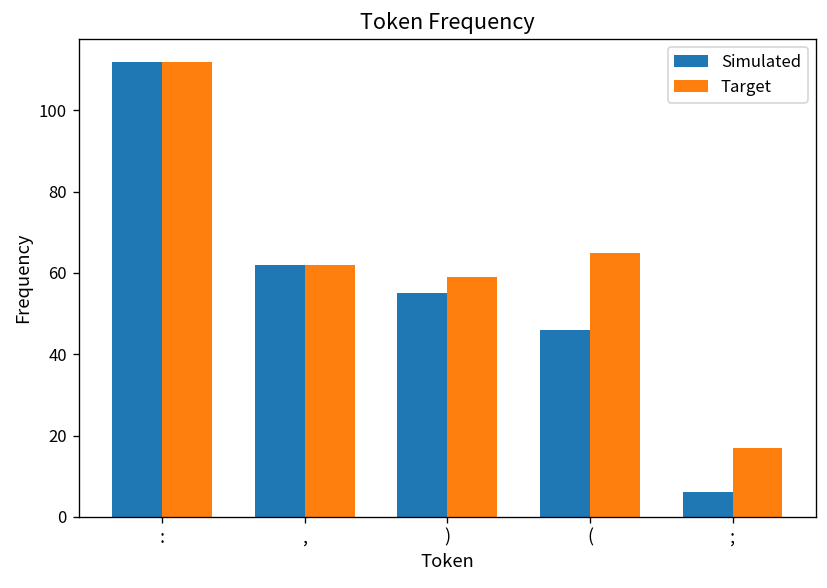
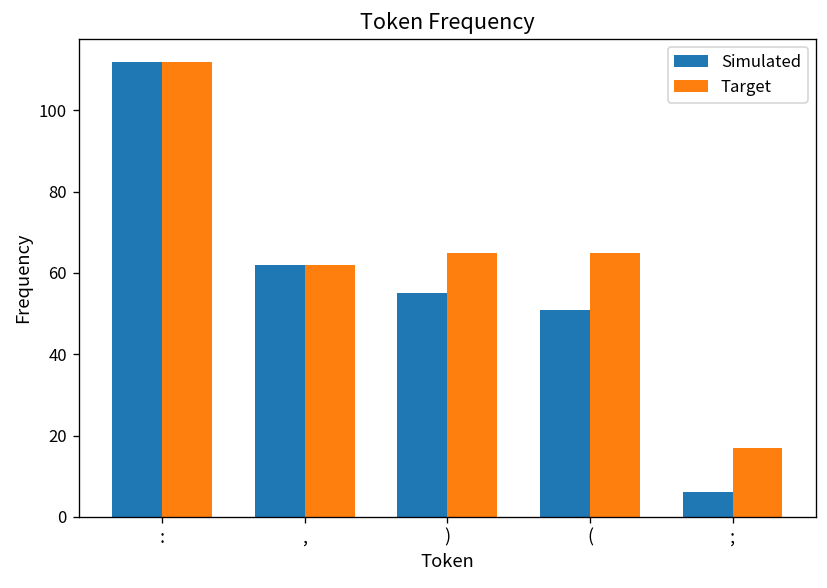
  {
    "Simulated": {
      ":": 112,
      ",": 62,
      ")": 55,
-     "(": 46,
+     "(": 51,
      ";": 6
    },
    "Target": {
      ":": 112,
      ",": 62,
-     ")": 59,
+     ")": 65,
      "(": 65,
      ";": 17
    }
  }
